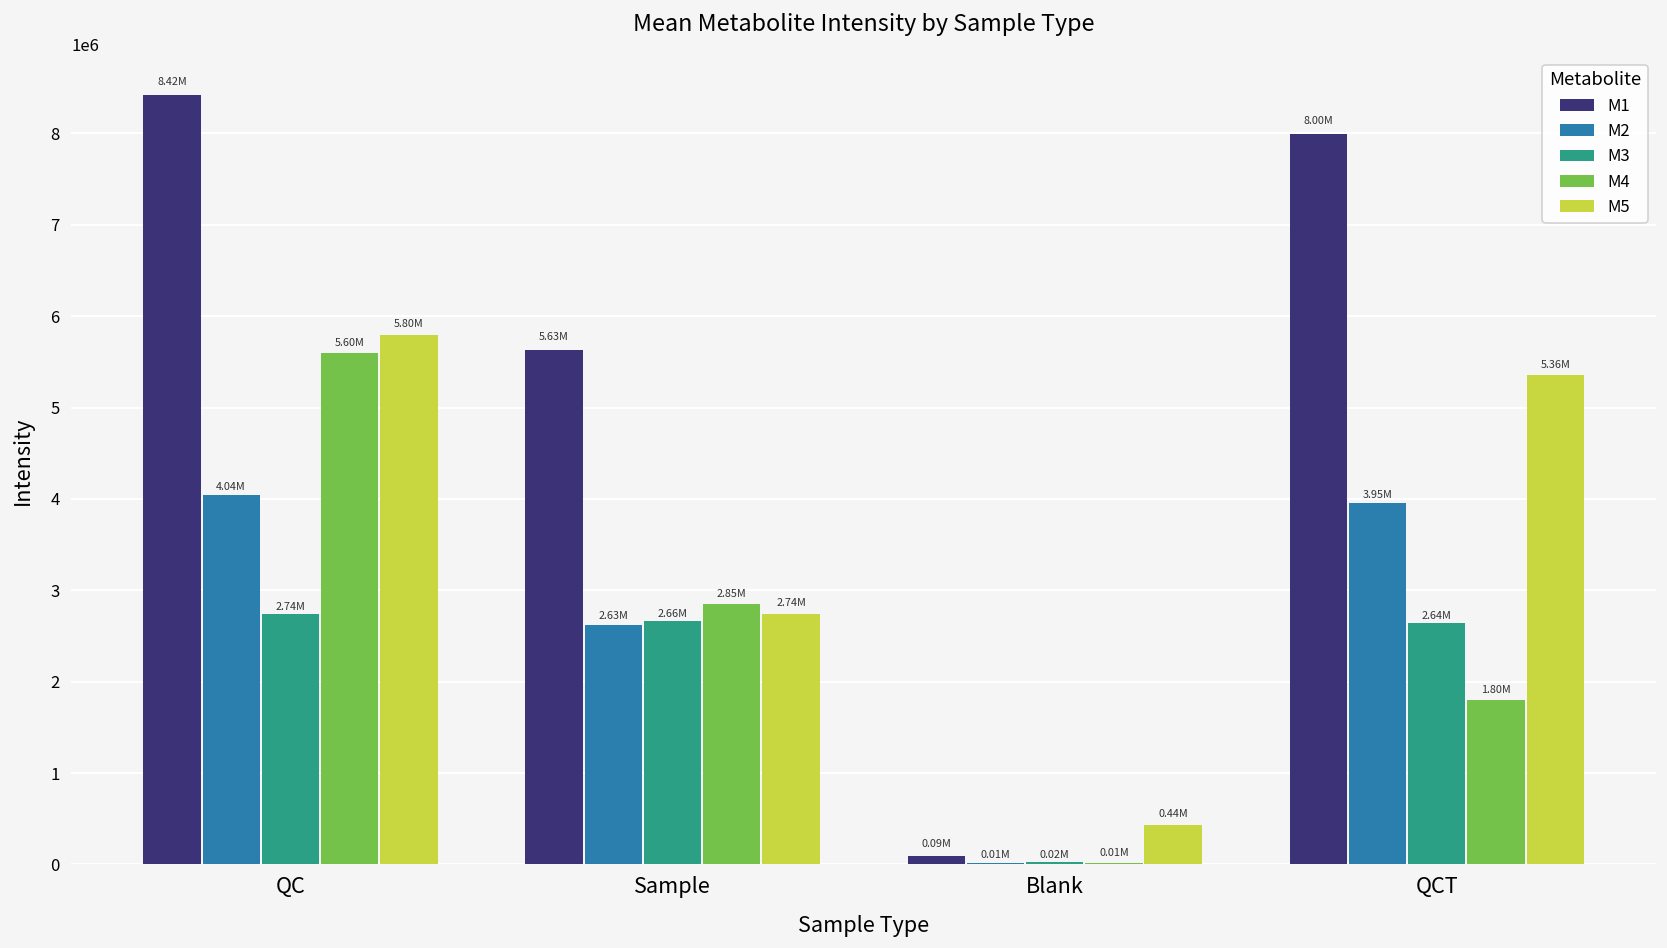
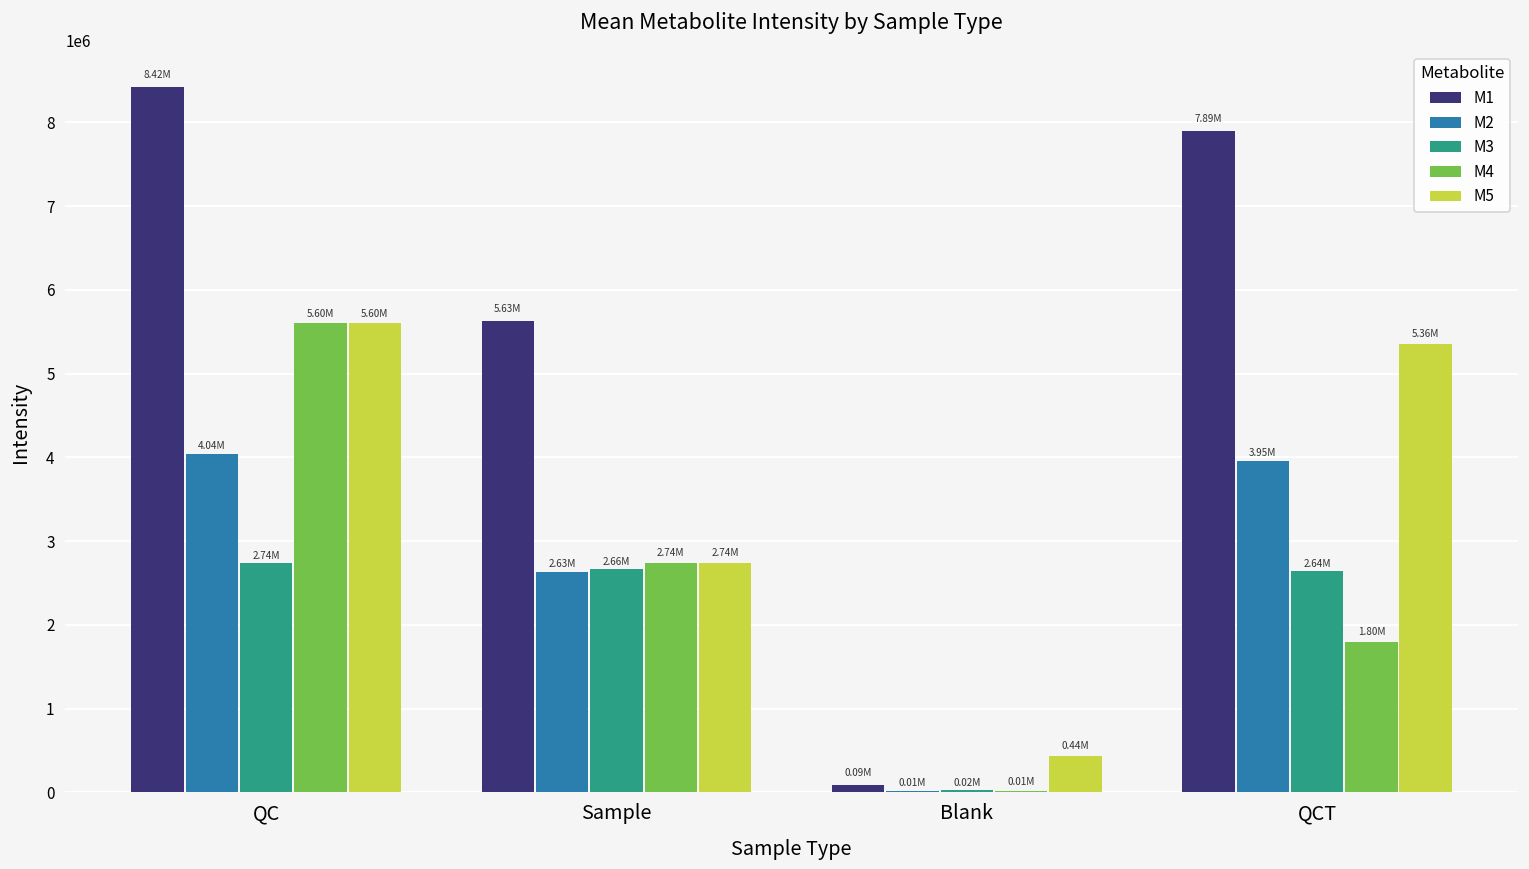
  {
    "M1": {
      "QC": "8.42M",
      "Sample": "5.63M",
      "Blank": "0.09M",
-     "QCT": "8.00M"
+     "QCT": "7.89M"
    },
    "M4": {
      "QC": "5.60M",
-     "Sample": "2.85M",
+     "Sample": "2.74M",
      "Blank": "0.01M",
      "QCT": "1.80M"
    },
    "M5": {
-     "QC": "5.80M",
+     "QC": "5.60M",
      "Sample": "2.74M",
      "Blank": "0.44M",
      "QCT": "5.36M"
    }
  }
